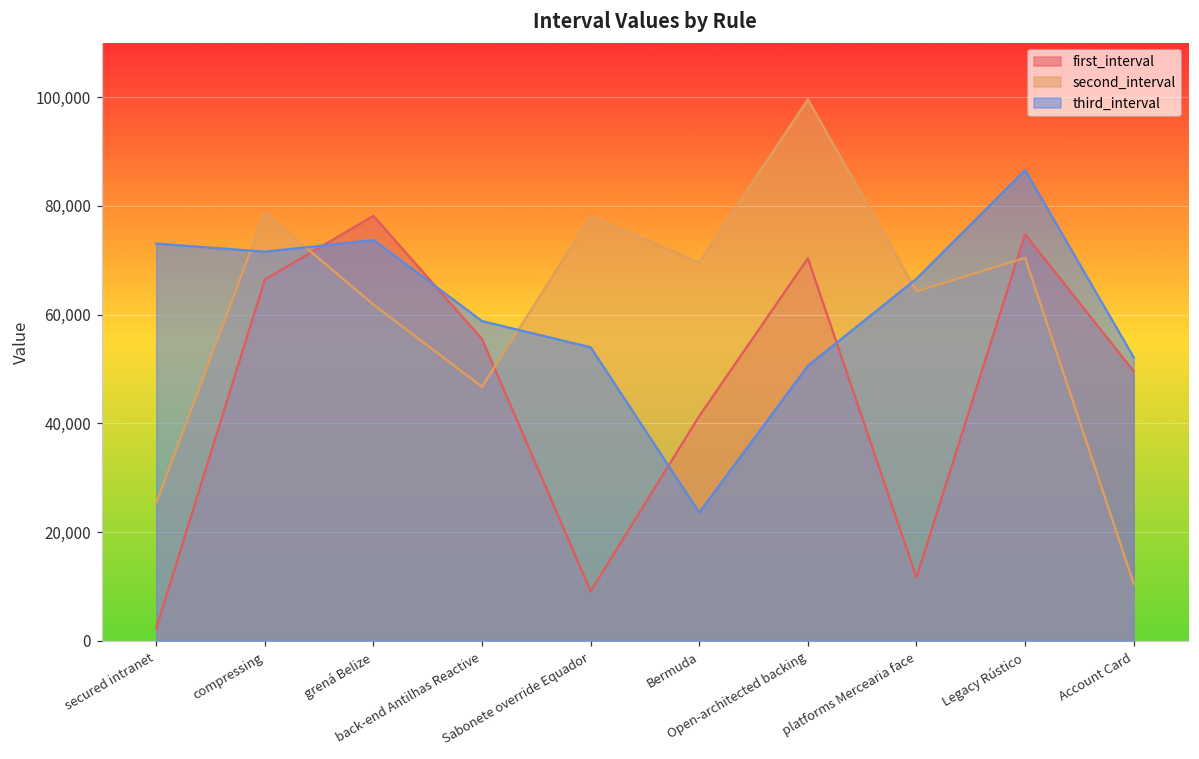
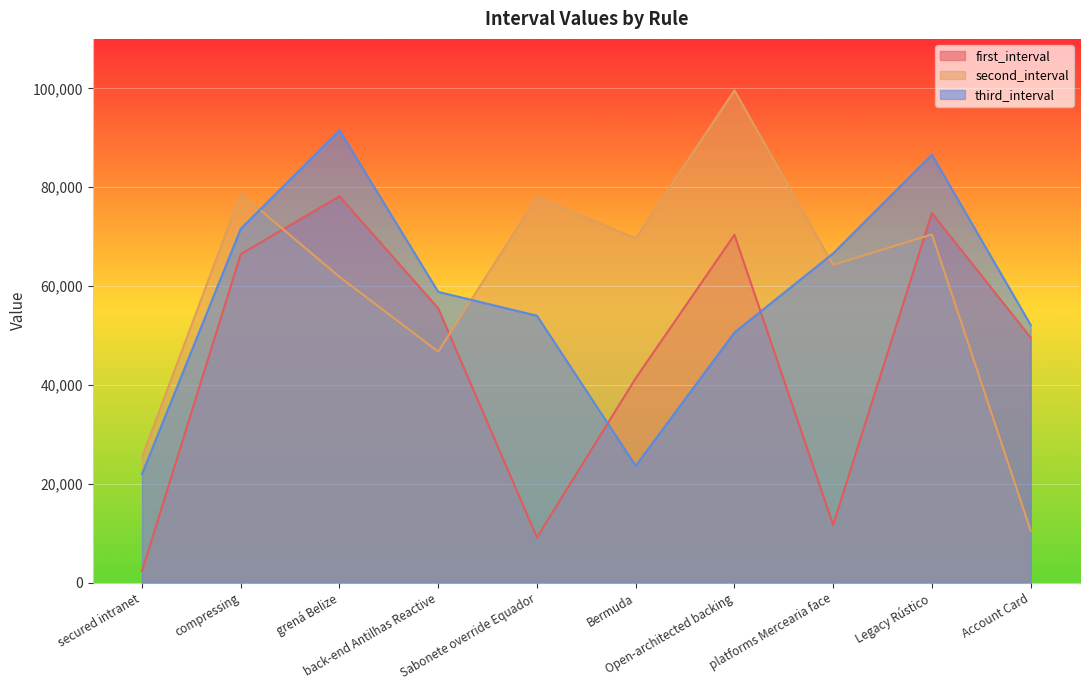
  {
    "third_interval": {
-     "secured intranet": "73,000",
+     "secured intranet": "22,000",
      "compressing": "72,000",
-     "grená Belize": "74,000",
+     "grená Belize": "91,000",
      "back-end Antilhas Reactive": "59,000",
      "Sabonete override Equador": "54,000",
      "Bermuda": "24,000",
      "Open-architected backing": "51,000",
      "platforms Mercearia face": "67,000",
      "Legacy Rústico": "87,000",
      "Account Card": "52,000"
    }
  }
